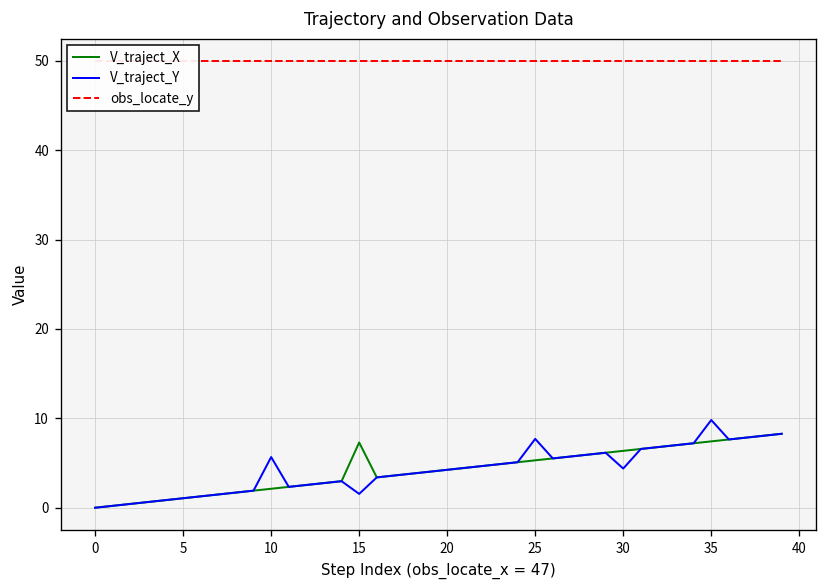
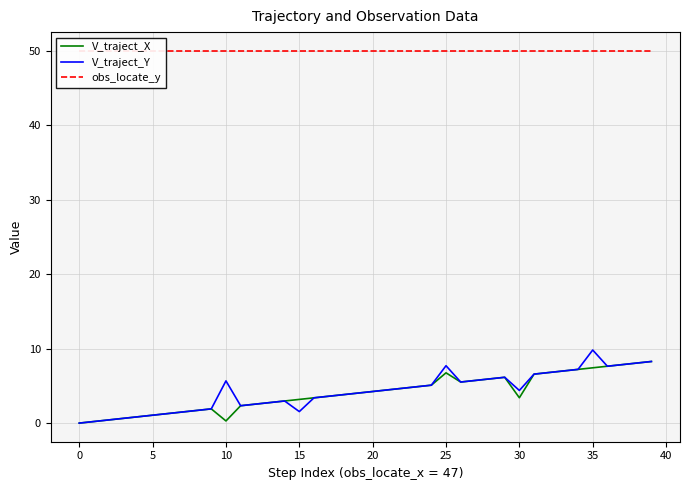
  {
    "V_traject_X": {
-     "10": 2,
-     "15": 7,
-     "25": 5,
-     "30": 6,
+     "10": 0,
+     "15": 3,
+     "25": 7,
+     "30": 3,
      "35": 7
    },
    "V_traject_Y": {
      "10": 6,
      "15": 2,
      "25": 8,
      "30": 4,
      "35": 10
    },
    "obs_locate_y": {
      "10": 50,
      "15": 50,
      "20": 50,
      "25": 50,
      "30": 50,
      "35": 50
    }
  }
